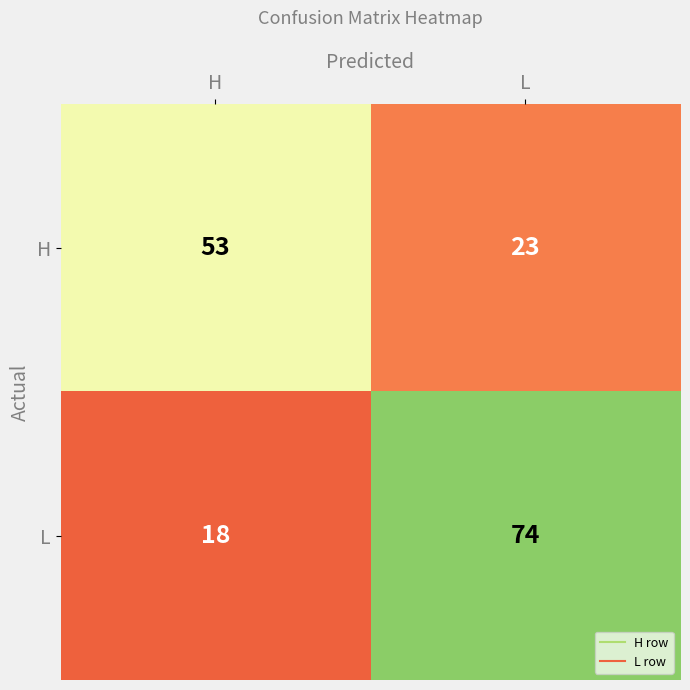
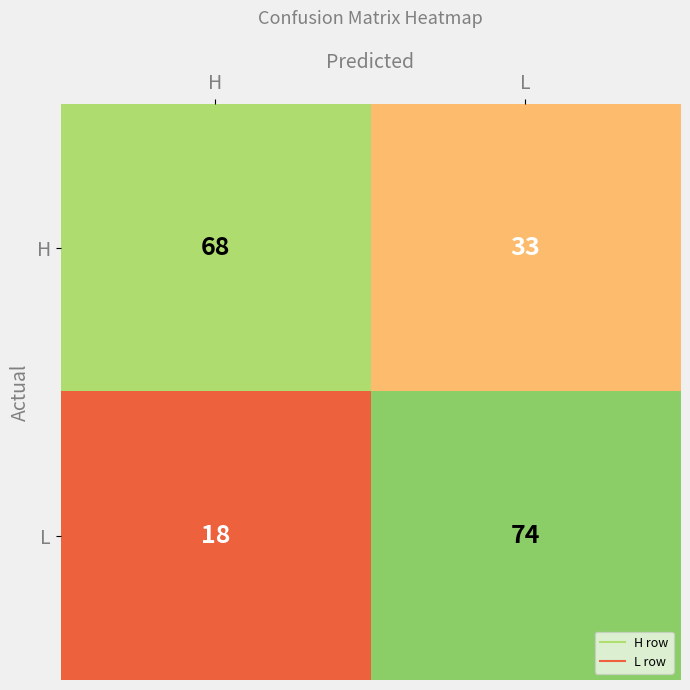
  {
    "H": {
-     "H": 53,
-     "L": 23
+     "H": 68,
+     "L": 33
    },
    "L": {
      "H": 18,
      "L": 74
    }
  }
